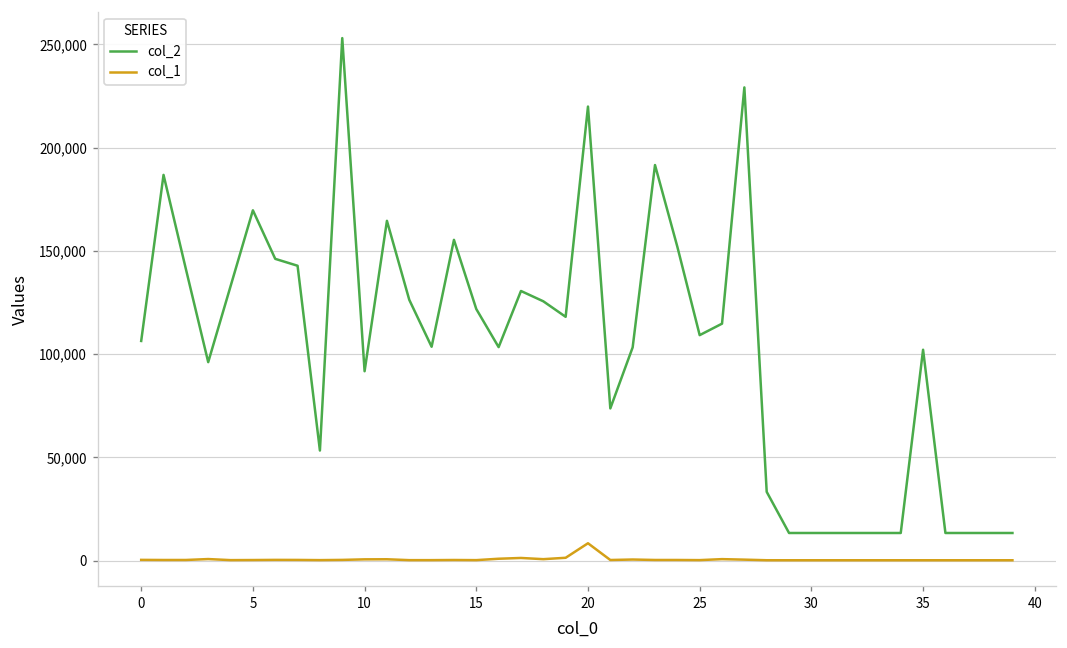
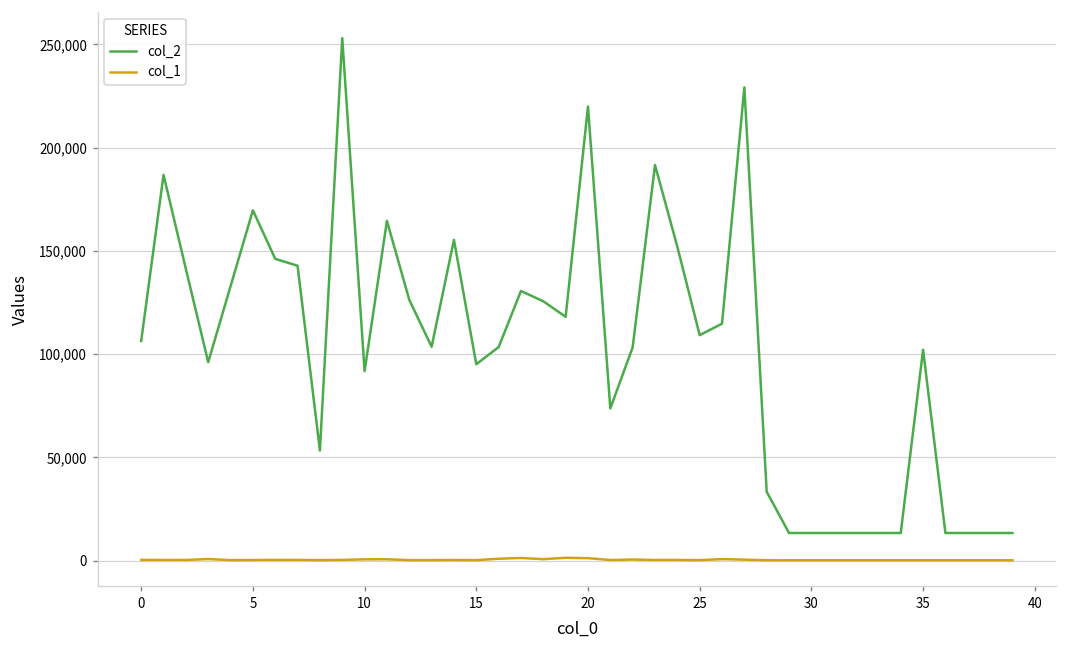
  {
    "col_2": {
      "0": "106,000",
      "5": "170,000",
      "10": "92,000",
-     "15": "122,000",
+     "15": "95,000",
      "20": "220,000",
      "25": "109,000",
      "30": "13,000",
      "35": "102,000"
    },
    "col_1": {
      "0": "0",
      "5": "0",
      "10": "1,000",
      "15": "0",
-     "20": "8,000",
+     "20": "1,000",
      "25": "0",
      "30": "0",
      "35": "0"
    }
  }
